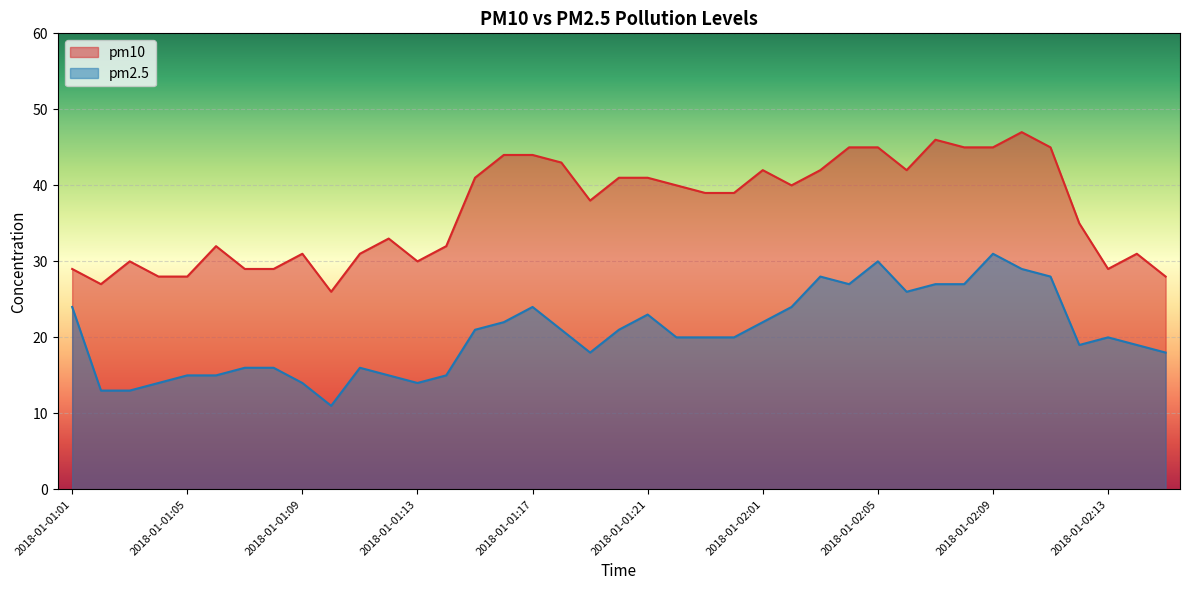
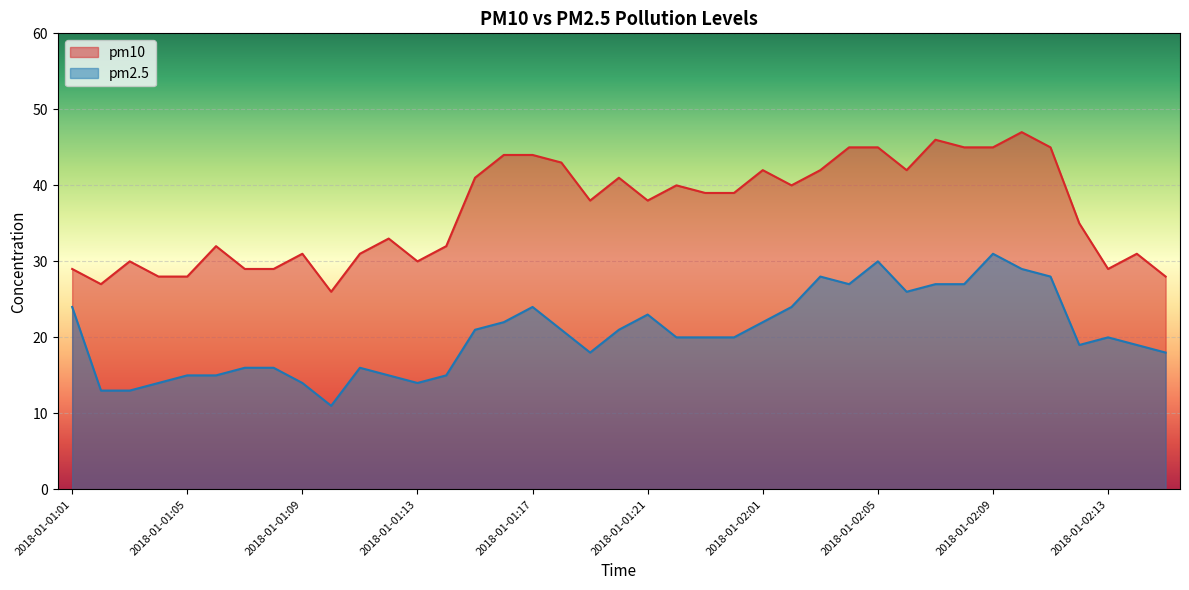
  {
    "pm10": {
      "2018-01-01:01": 29,
      "2018-01-01:05": 28,
      "2018-01-01:09": 31,
      "2018-01-01:13": 30,
      "2018-01-01:17": 44,
-     "2018-01-01:21": 41,
+     "2018-01-01:21": 38,
      "2018-01-02:01": 42,
      "2018-01-02:05": 45,
      "2018-01-02:09": 45,
      "2018-01-02:13": 29
    },
    "pm2.5": {
      "2018-01-01:01": 24,
      "2018-01-01:05": 15,
      "2018-01-01:09": 14,
      "2018-01-01:13": 14,
      "2018-01-01:17": 24,
      "2018-01-01:21": 23,
      "2018-01-02:01": 22,
      "2018-01-02:05": 30,
      "2018-01-02:09": 31,
      "2018-01-02:13": 20
    }
  }
